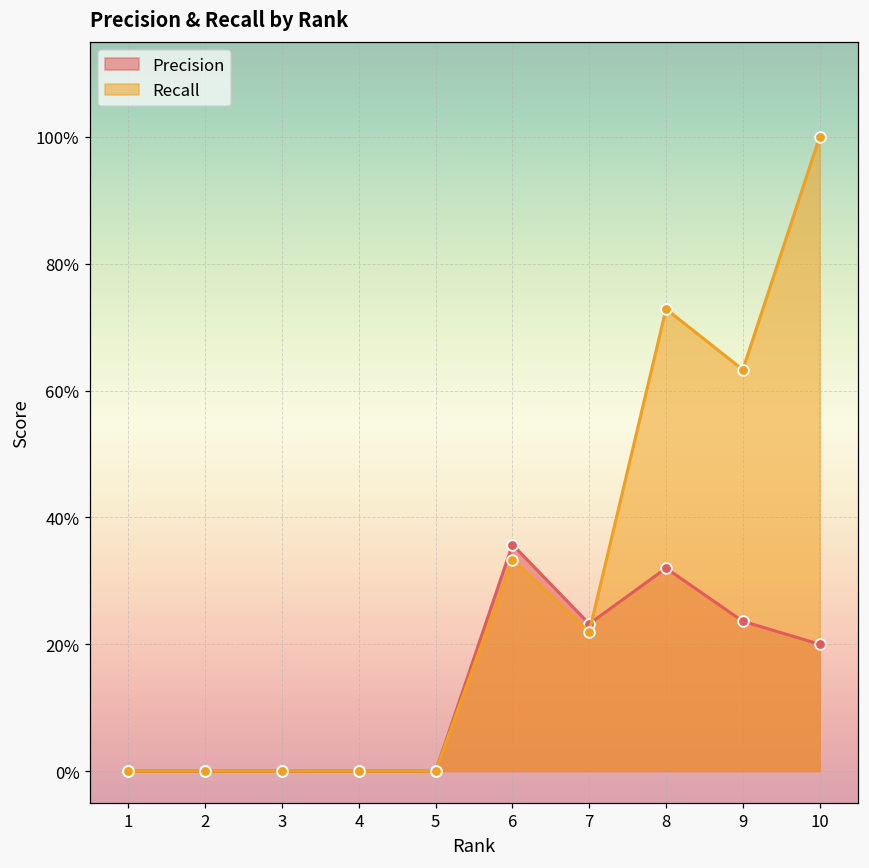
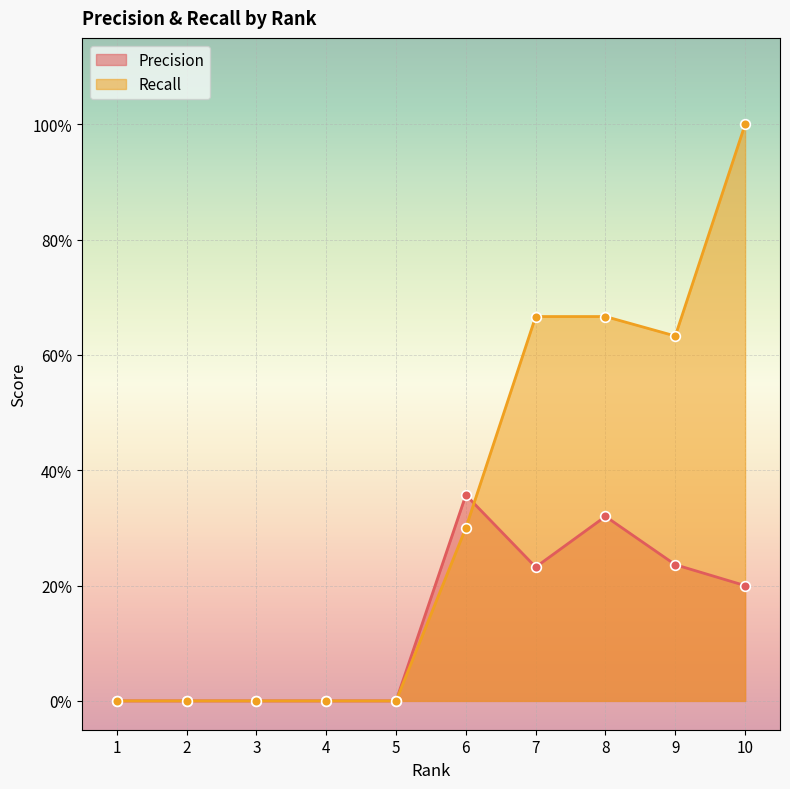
  {
    "Precision": {
      "6": "36%",
      "7": "23%",
      "8": "32%",
      "9": "24%",
      "10": "20%"
    },
    "Recall": {
-     "6": "33%",
-     "7": "22%",
-     "8": "73%",
+     "6": "30%",
+     "7": "67%",
+     "8": "67%",
      "9": "63%",
      "10": "100%"
    }
  }
